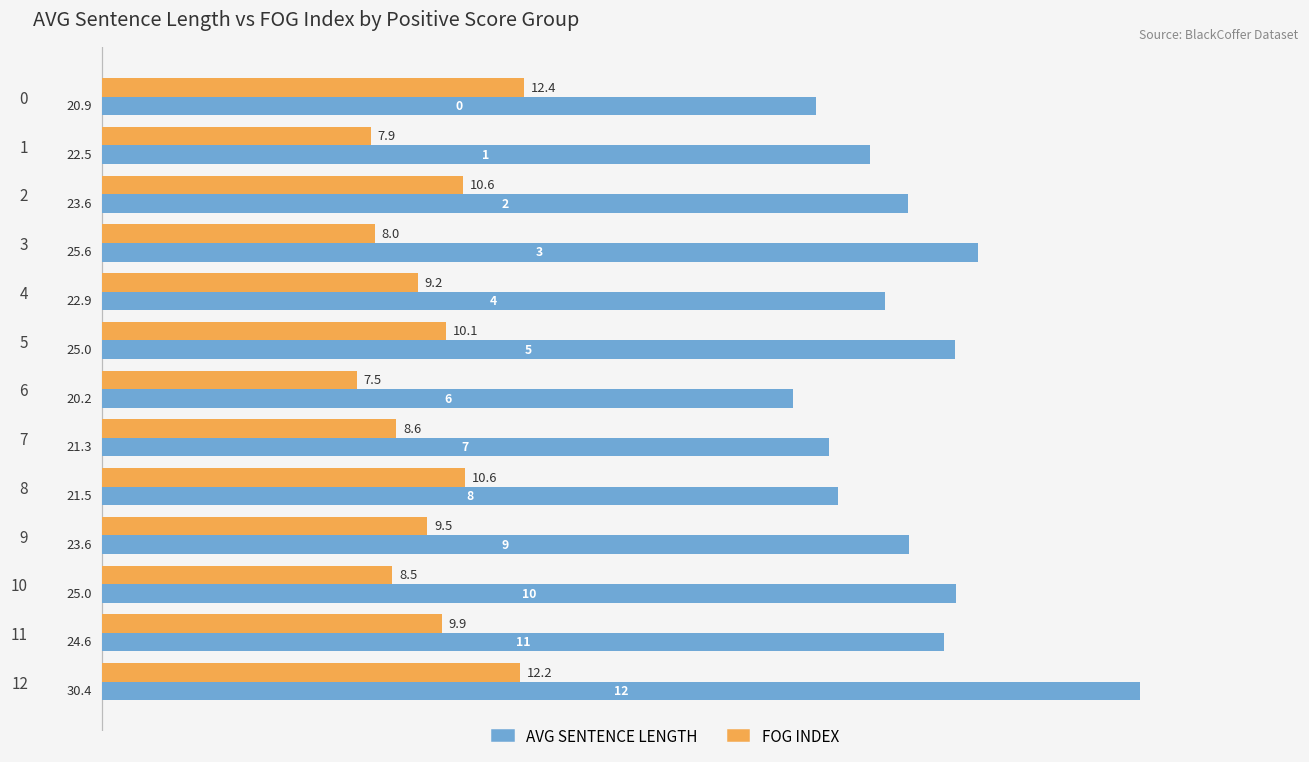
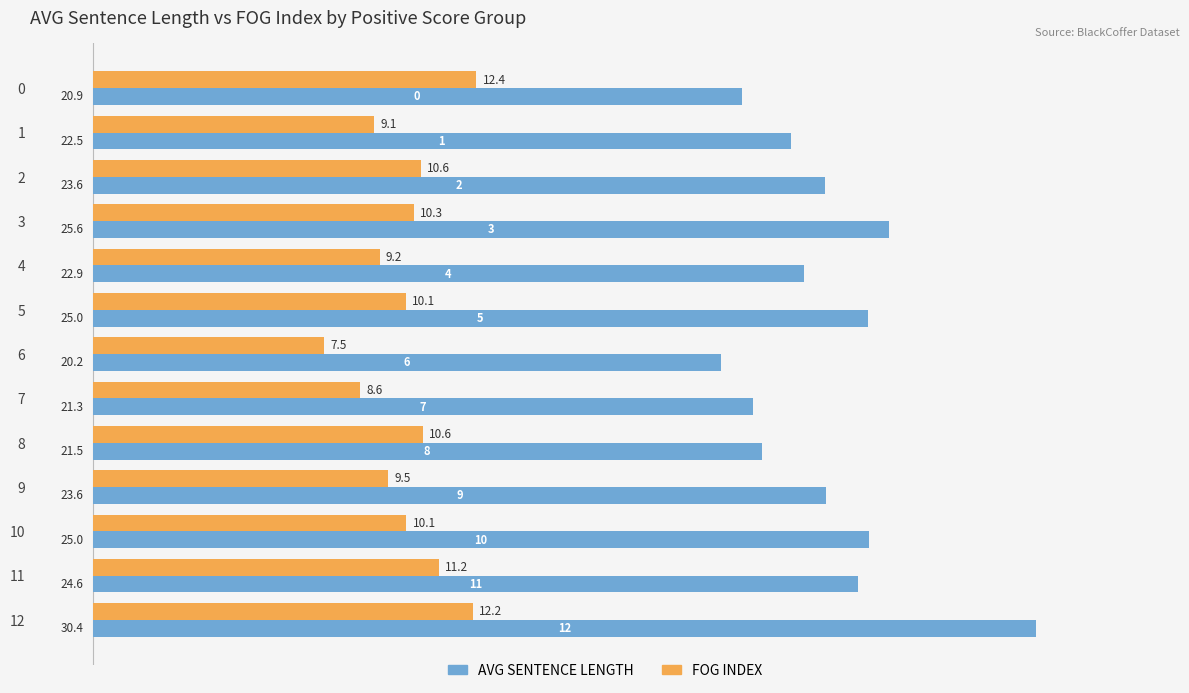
  {
    "FOG INDEX": {
      "0": 12.4,
-     "1": 7.9,
+     "1": 9.1,
      "2": 10.6,
-     "3": 8.0,
+     "3": 10.3,
      "4": 9.2,
      "5": 10.1,
      "6": 7.5,
      "7": 8.6,
      "8": 10.6,
      "9": 9.5,
-     "10": 8.5,
-     "11": 9.9,
+     "10": 10.1,
+     "11": 11.2,
      "12": 12.2
    }
  }
